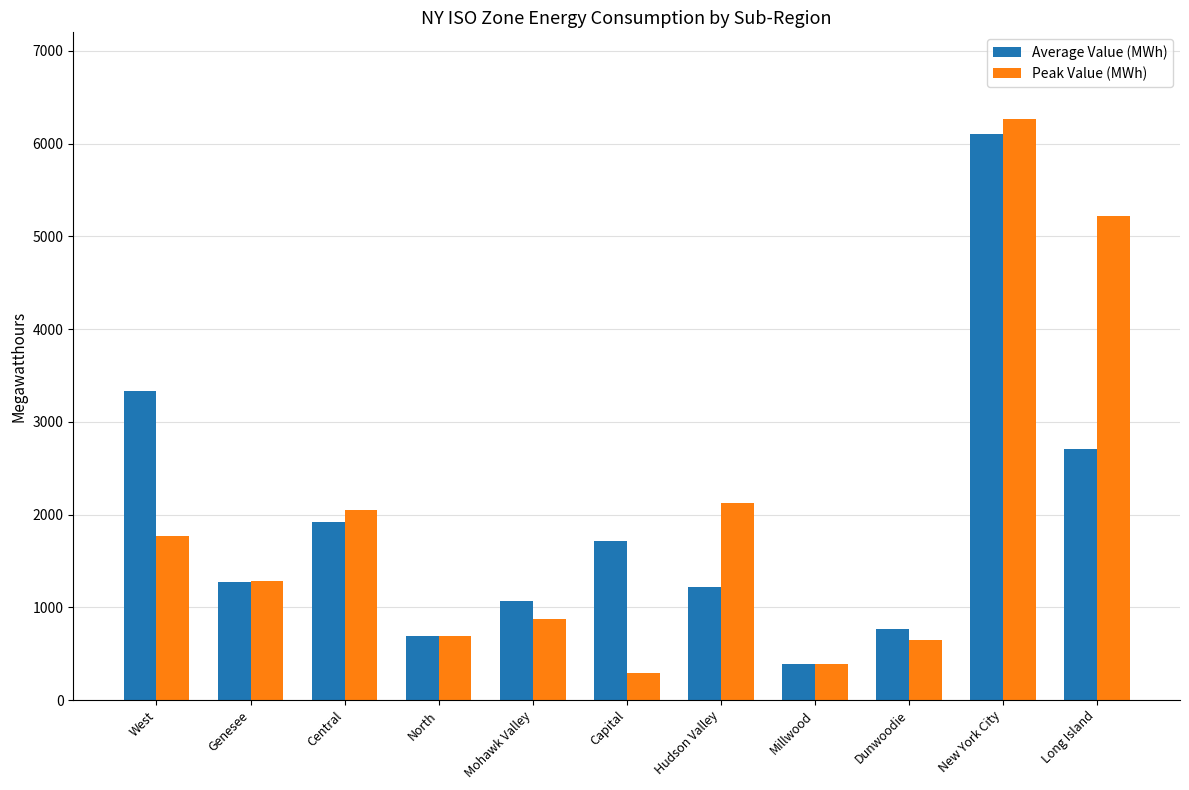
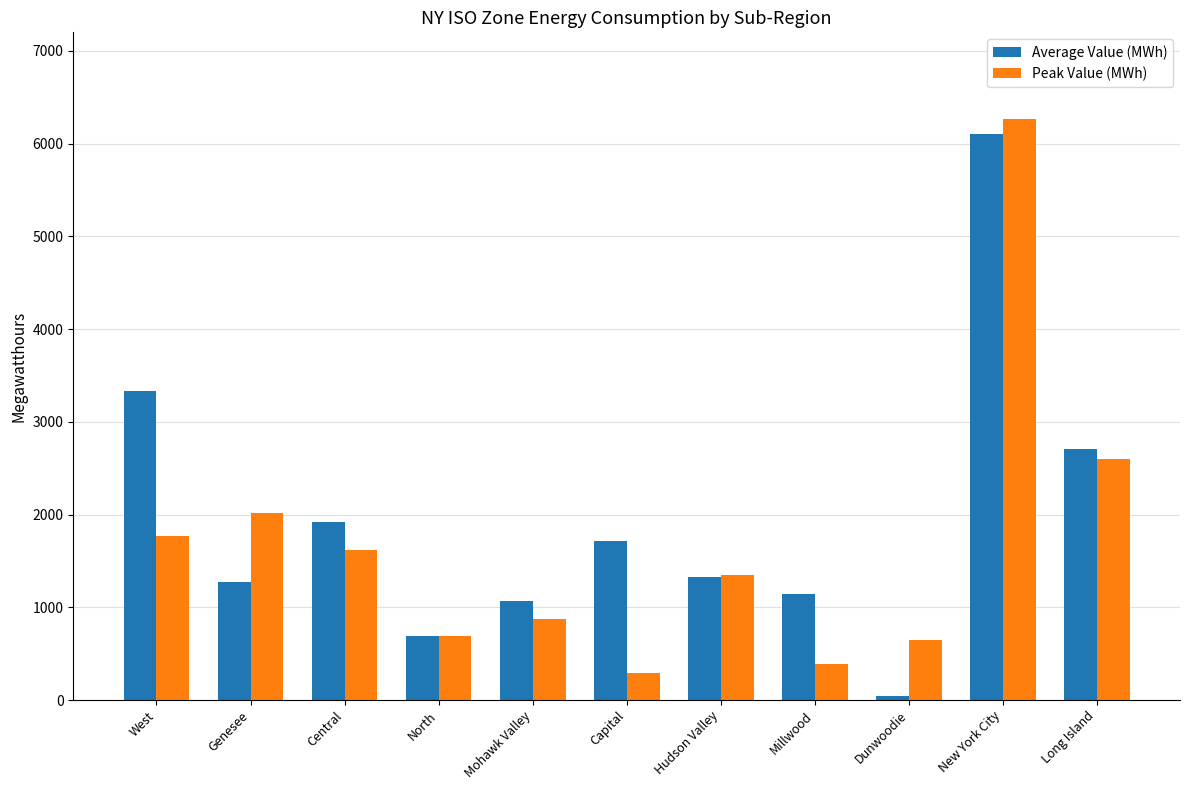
  {
    "Average Value (MWh)": {
      "West": 3300,
      "Genesee": 1300,
      "Central": 1900,
      "North": 700,
      "Mohawk Valley": 1100,
      "Capital": 1700,
-     "Hudson Valley": 1200,
-     "Millwood": 400,
-     "Dunwoodie": 800,
+     "Hudson Valley": 1300,
+     "Millwood": 1100,
+     "Dunwoodie": 0,
      "New York City": 6100,
      "Long Island": 2700
    },
    "Peak Value (MWh)": {
      "West": 1800,
-     "Genesee": 1300,
-     "Central": 2100,
+     "Genesee": 2000,
+     "Central": 1600,
      "North": 700,
      "Mohawk Valley": 900,
      "Capital": 300,
-     "Hudson Valley": 2100,
+     "Hudson Valley": 1300,
      "Millwood": 400,
      "Dunwoodie": 600,
      "New York City": 6300,
-     "Long Island": 5200
+     "Long Island": 2600
    }
  }
